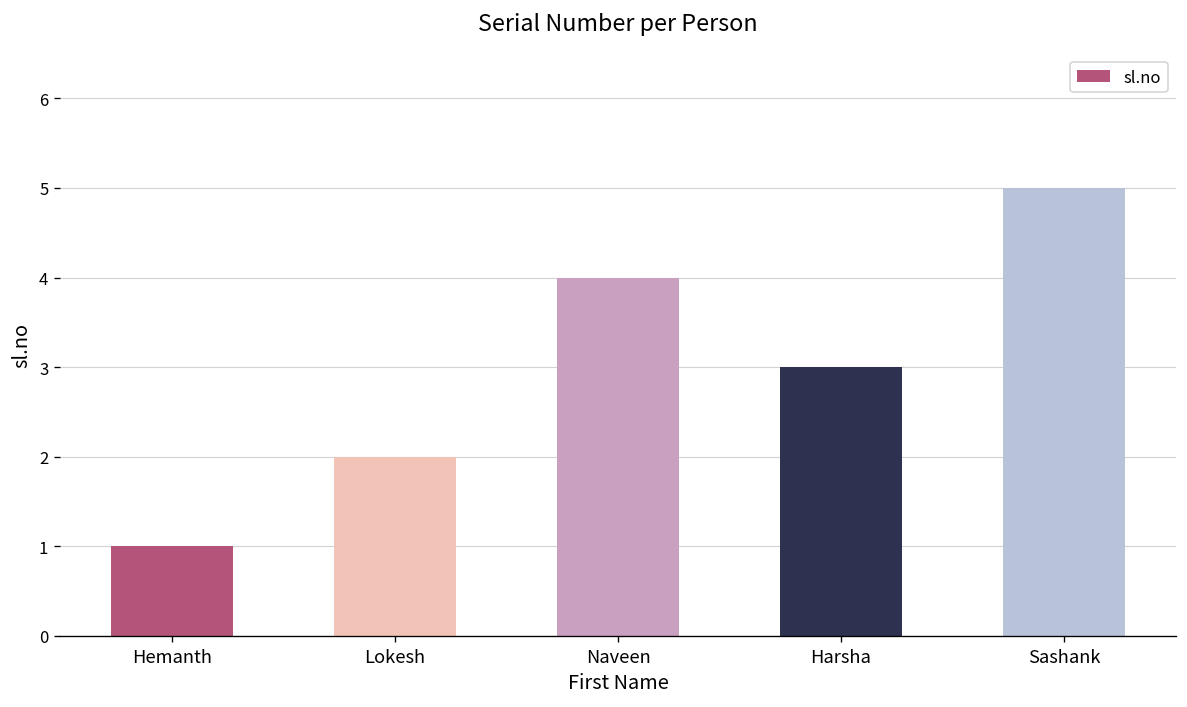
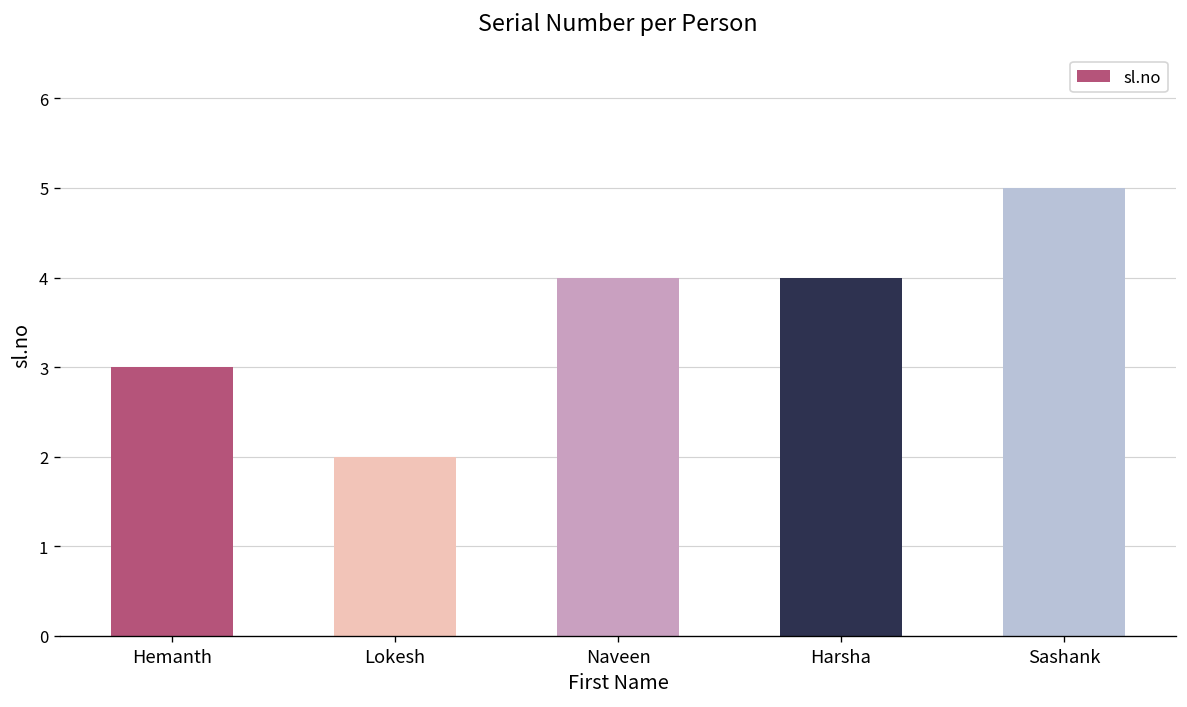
  {
-   "Hemanth": 1,
+   "Hemanth": 3,
    "Lokesh": 2,
    "Naveen": 4,
-   "Harsha": 3,
+   "Harsha": 4,
    "Sashank": 5
  }
